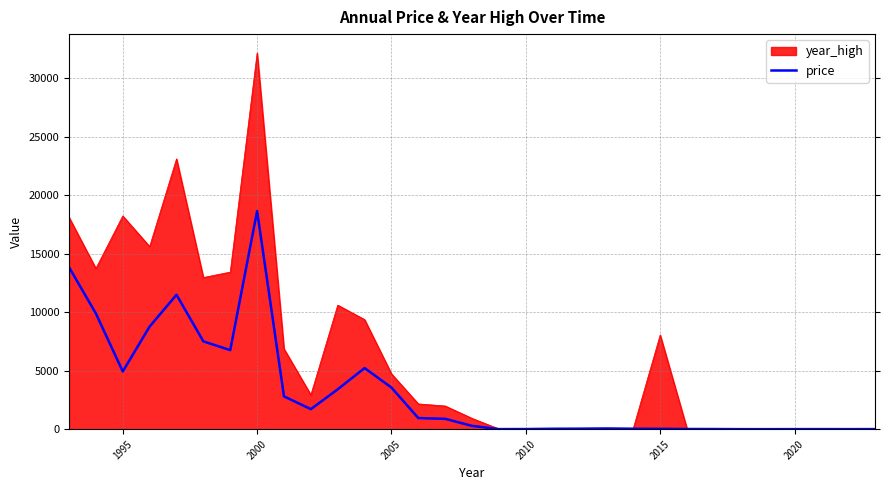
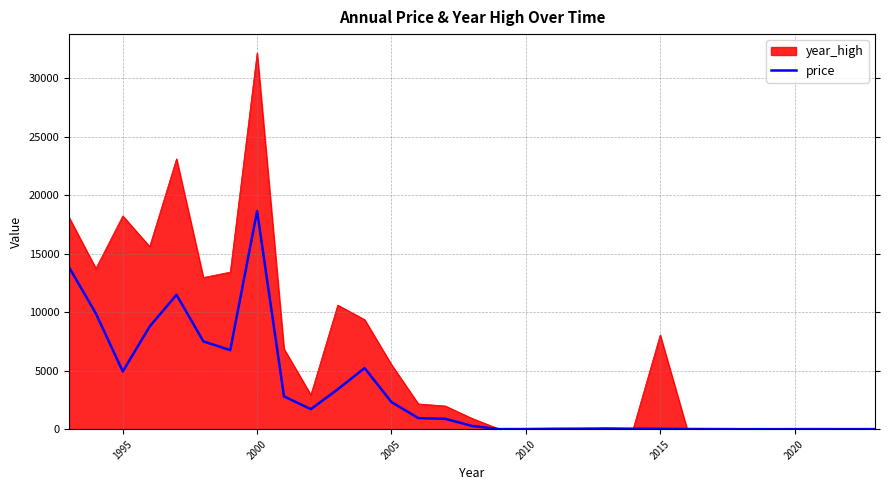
  {
    "year_high": {
      "1995": 18200,
      "2000": 32200,
-     "2005": 4700,
+     "2005": 5500,
      "2015": 8100
    },
    "price": {
      "1995": 4900,
      "2000": 18700,
-     "2005": 3600,
+     "2005": 2300,
      "2015": 0
    }
  }
